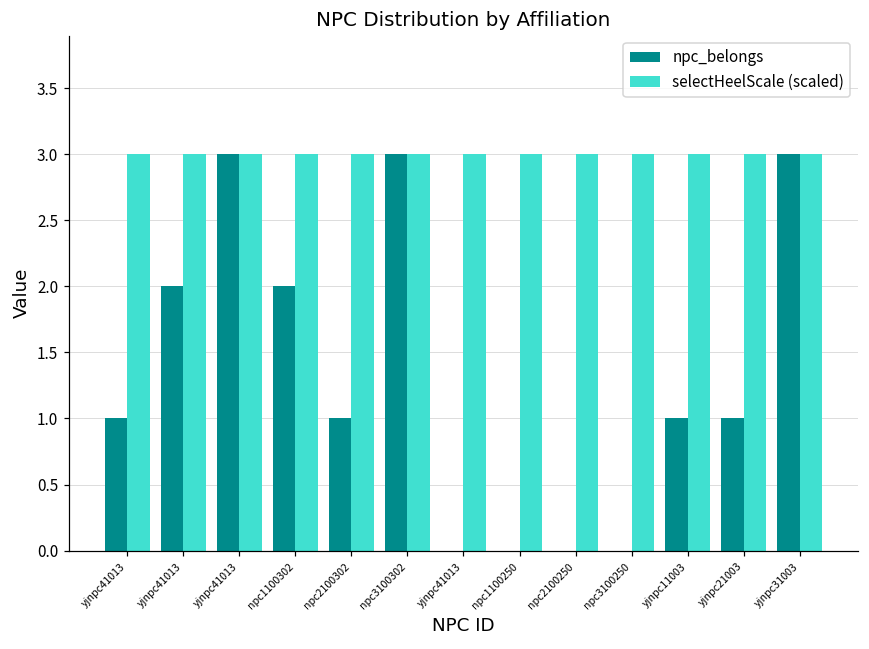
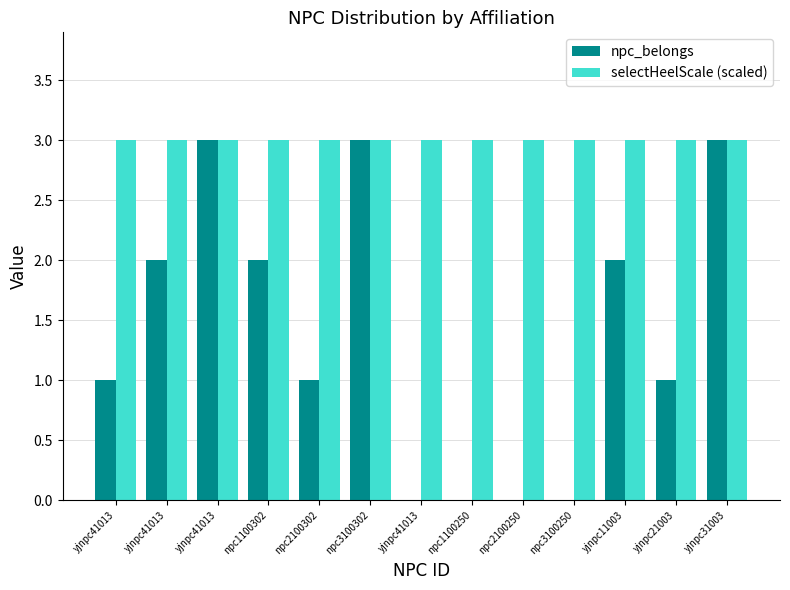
  {
    "npc_belongs": {
      "npc1100302": 2,
      "npc2100302": 1,
      "npc3100302": 3,
      "npc1100250": 0,
      "npc2100250": 0,
      "npc3100250": 0,
-     "yjnpc11003": 1,
+     "yjnpc11003": 2,
      "yjnpc21003": 1,
      "yjnpc31003": 3
    },
    "selectHeelScale (scaled)": {
      "npc1100302": 3,
      "npc2100302": 3,
      "npc3100302": 3,
      "npc1100250": 3,
      "npc2100250": 3,
      "npc3100250": 3,
      "yjnpc11003": 3,
      "yjnpc21003": 3,
      "yjnpc31003": 3
    }
  }
